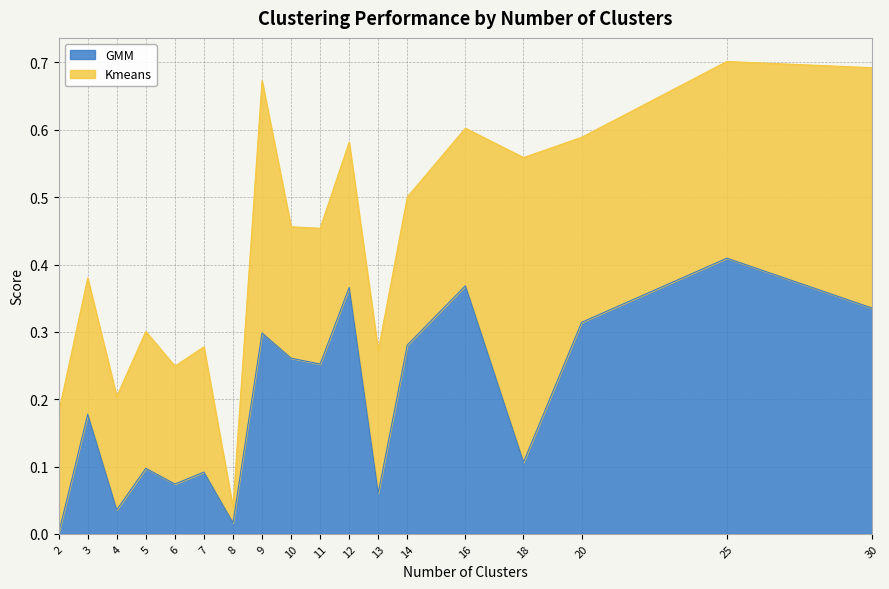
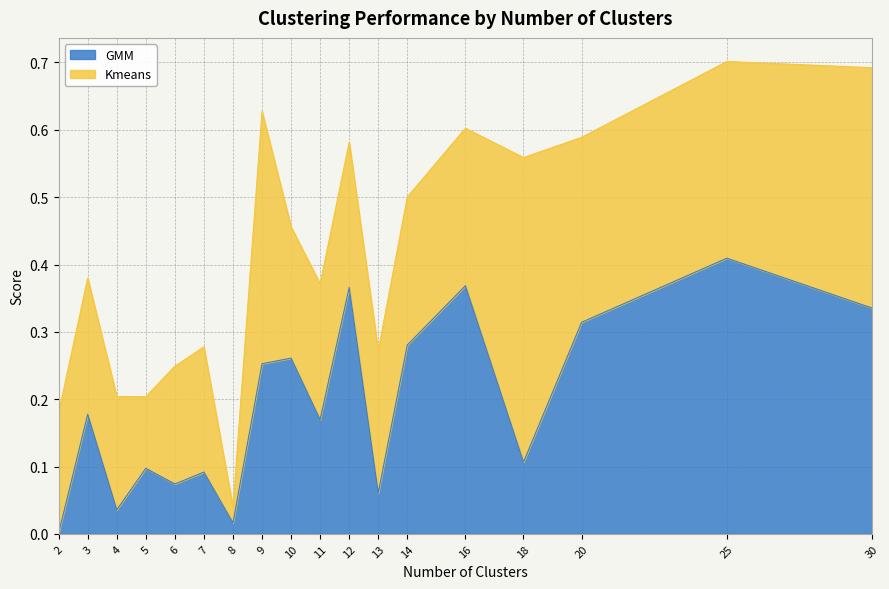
  {
    "GMM": {
      "2": 0.00,
      "3": 0.18,
      "4": 0.04,
      "5": 0.10,
      "6": 0.07,
      "7": 0.09,
      "8": 0.02,
-     "9": 0.30,
+     "9": 0.25,
      "10": 0.26,
-     "11": 0.25,
+     "11": 0.17,
      "12": 0.37,
      "13": 0.06,
      "14": 0.28,
      "16": 0.37,
      "18": 0.11,
      "20": 0.31,
      "25": 0.41,
      "30": 0.34
    },
    "Kmeans": {
      "2": 0.18,
      "3": 0.20,
      "4": 0.17,
-     "5": 0.20,
+     "5": 0.11,
      "6": 0.17,
      "7": 0.19,
      "8": 0.02,
      "9": 0.37,
      "10": 0.20,
      "11": 0.20,
      "12": 0.22,
      "13": 0.21,
      "14": 0.22,
      "16": 0.23,
      "18": 0.45,
      "20": 0.27,
      "25": 0.29,
      "30": 0.36
    }
  }
